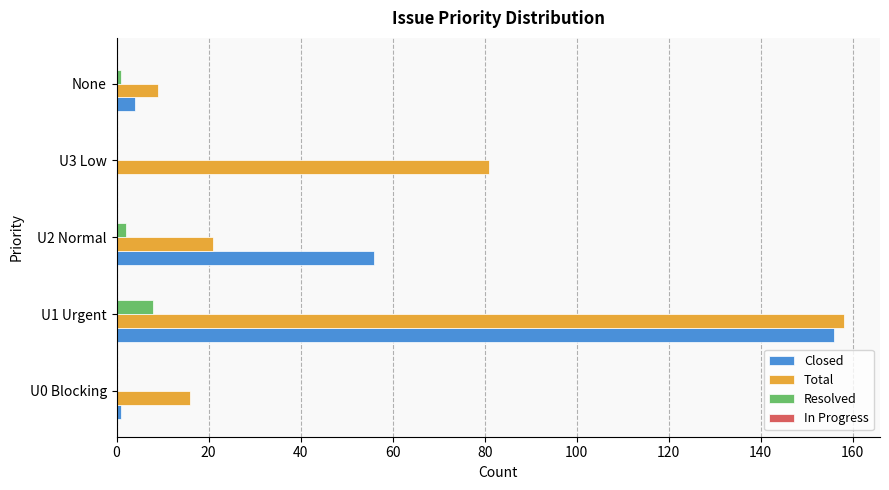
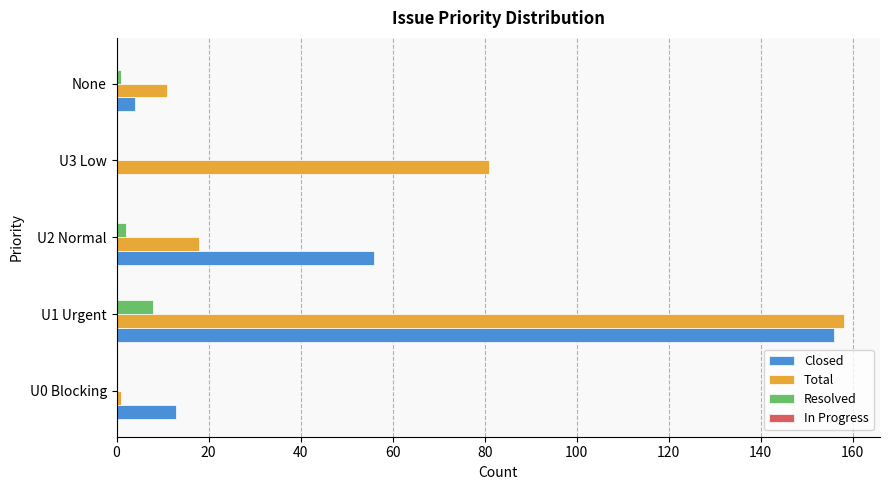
  {
    "Closed": {
      "None": 4,
      "U3 Low": 0,
      "U2 Normal": 56,
      "U1 Urgent": 156,
-     "U0 Blocking": 1
+     "U0 Blocking": 13
    },
    "Total": {
-     "None": 9,
+     "None": 11,
      "U3 Low": 81,
-     "U2 Normal": 21,
+     "U2 Normal": 18,
      "U1 Urgent": 158,
-     "U0 Blocking": 16
+     "U0 Blocking": 1
    },
    "Resolved": {
      "None": 1,
      "U3 Low": 0,
      "U2 Normal": 2,
      "U1 Urgent": 8,
      "U0 Blocking": 0
    },
    "In Progress": {
      "None": 0,
      "U3 Low": 0,
      "U2 Normal": 0,
      "U1 Urgent": 0,
      "U0 Blocking": 0
    }
  }
